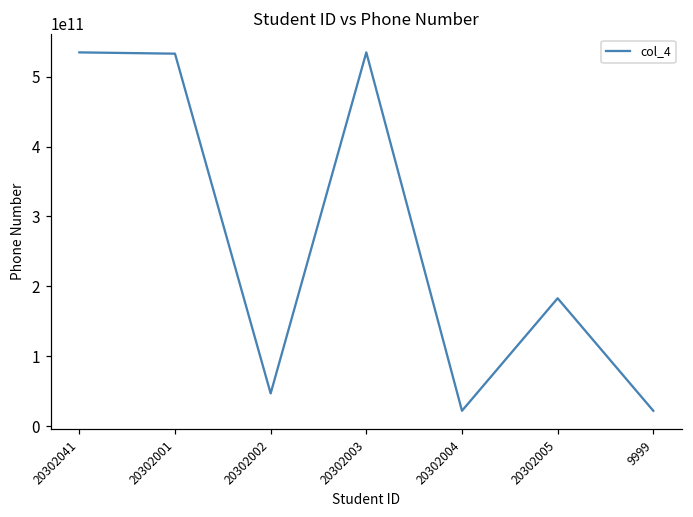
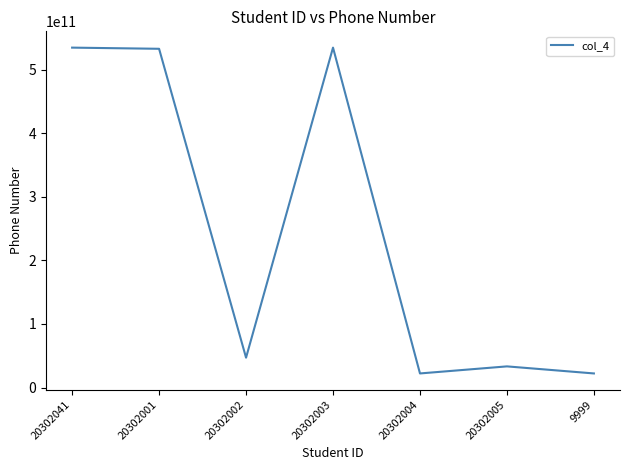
  {
    "20302041": 530000000000,
    "20302001": 530000000000,
    "20302002": 50000000000,
    "20302003": 530000000000,
    "20302004": 20000000000,
-   "20302005": 180000000000,
+   "20302005": 30000000000,
    "9999": 20000000000
  }
